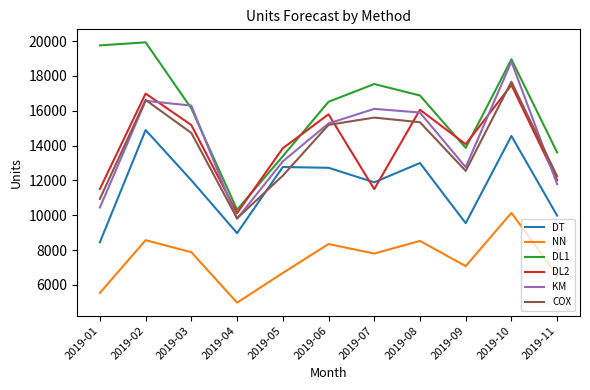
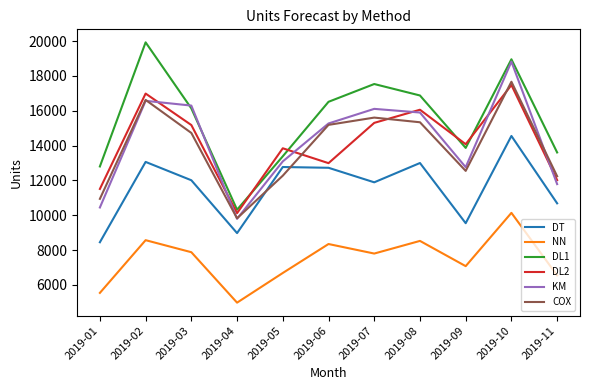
  {
    "DT": {
      "2019-01": 8500,
-     "2019-02": 14900,
+     "2019-02": 13100,
      "2019-03": 12000,
      "2019-04": 9000,
      "2019-05": 12800,
      "2019-06": 12700,
      "2019-07": 11900,
      "2019-08": 13000,
      "2019-09": 9500,
      "2019-10": 14600,
-     "2019-11": 10000
+     "2019-11": 10700
    },
    "NN": {
      "2019-01": 5500,
      "2019-02": 8600,
      "2019-03": 7900,
      "2019-04": 5000,
      "2019-05": 6700,
      "2019-06": 8300,
      "2019-07": 7800,
      "2019-08": 8500,
      "2019-09": 7100,
      "2019-10": 10100
    },
    "DL1": {
-     "2019-01": 19800,
+     "2019-01": 12800,
      "2019-02": 19900,
      "2019-03": 16100,
      "2019-04": 10300,
      "2019-05": 13400,
      "2019-06": 16500,
      "2019-07": 17500,
      "2019-08": 16900,
      "2019-09": 13900,
      "2019-11": 13600
    },
    "DL2": {
      "2019-01": 11500,
      "2019-02": 17000,
      "2019-03": 15200,
      "2019-04": 10100,
      "2019-05": 13800,
-     "2019-06": 15800,
-     "2019-07": 11500,
+     "2019-06": 13000,
+     "2019-07": 15300,
      "2019-08": 16100,
      "2019-09": 14100,
      "2019-10": 17500,
      "2019-11": 12000
    },
    "KM": {
      "2019-01": 10400,
      "2019-03": 16300,
      "2019-05": 13100,
      "2019-07": 16100,
      "2019-08": 15900,
      "2019-09": 12800,
      "2019-11": 11800
    },
    "COX": {
      "2019-01": 10900,
      "2019-03": 14700,
      "2019-05": 12300,
      "2019-07": 15600,
      "2019-08": 15300,
      "2019-09": 12500,
      "2019-10": 17700,
      "2019-11": 12200
    }
  }
